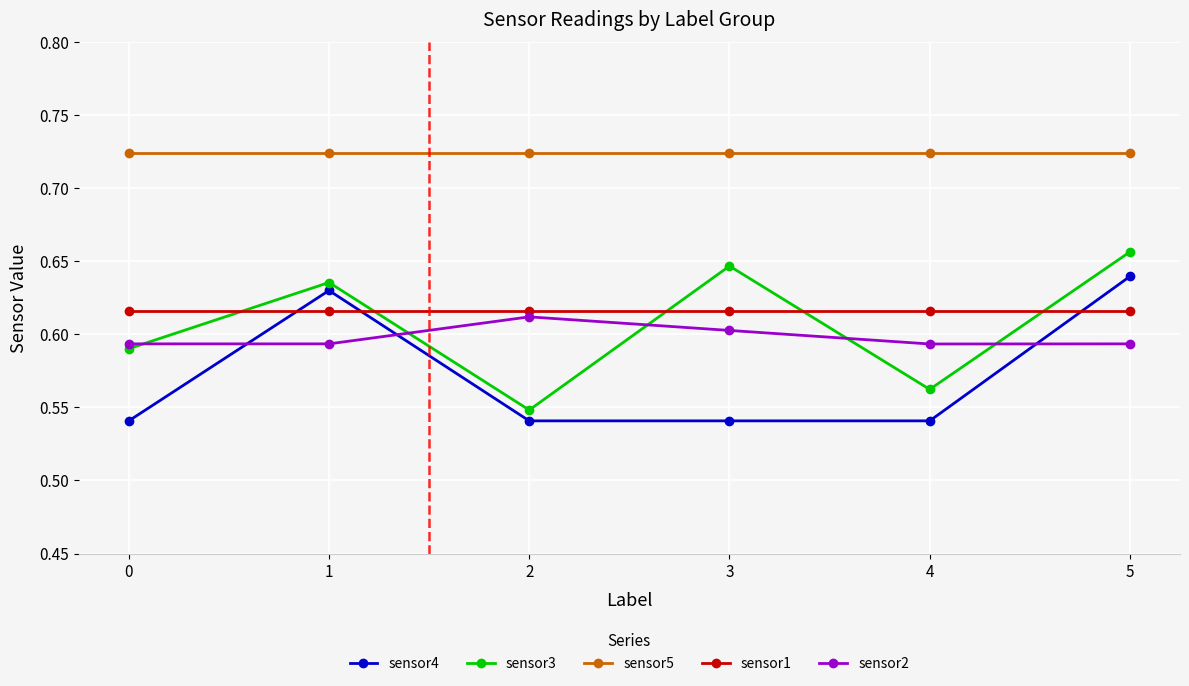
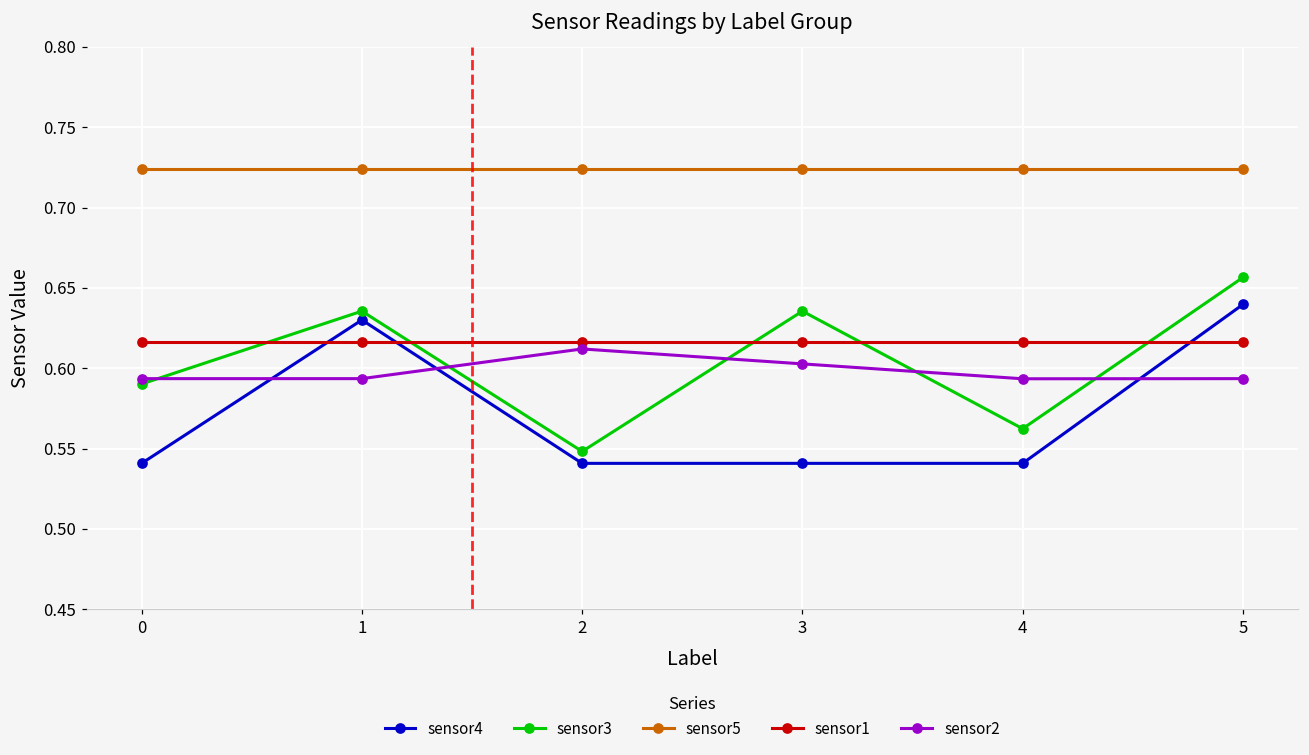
  {
    "sensor4": {
      "0": 0.541,
      "1": 0.630,
      "2": 0.541,
      "3": 0.541,
      "4": 0.541,
      "5": 0.640
    },
    "sensor3": {
      "0": 0.590,
      "1": 0.636,
      "2": 0.548,
-     "3": 0.647,
+     "3": 0.636,
      "4": 0.562,
      "5": 0.657
    },
    "sensor5": {
      "0": 0.724,
      "1": 0.724,
      "2": 0.724,
      "3": 0.724,
      "4": 0.724,
      "5": 0.724
    },
    "sensor1": {
      "0": 0.616,
      "1": 0.616,
      "2": 0.616,
      "3": 0.616,
      "4": 0.616,
      "5": 0.616
    },
    "sensor2": {
      "0": 0.594,
      "1": 0.594,
      "2": 0.612,
      "3": 0.603,
      "4": 0.593,
      "5": 0.594
    }
  }
